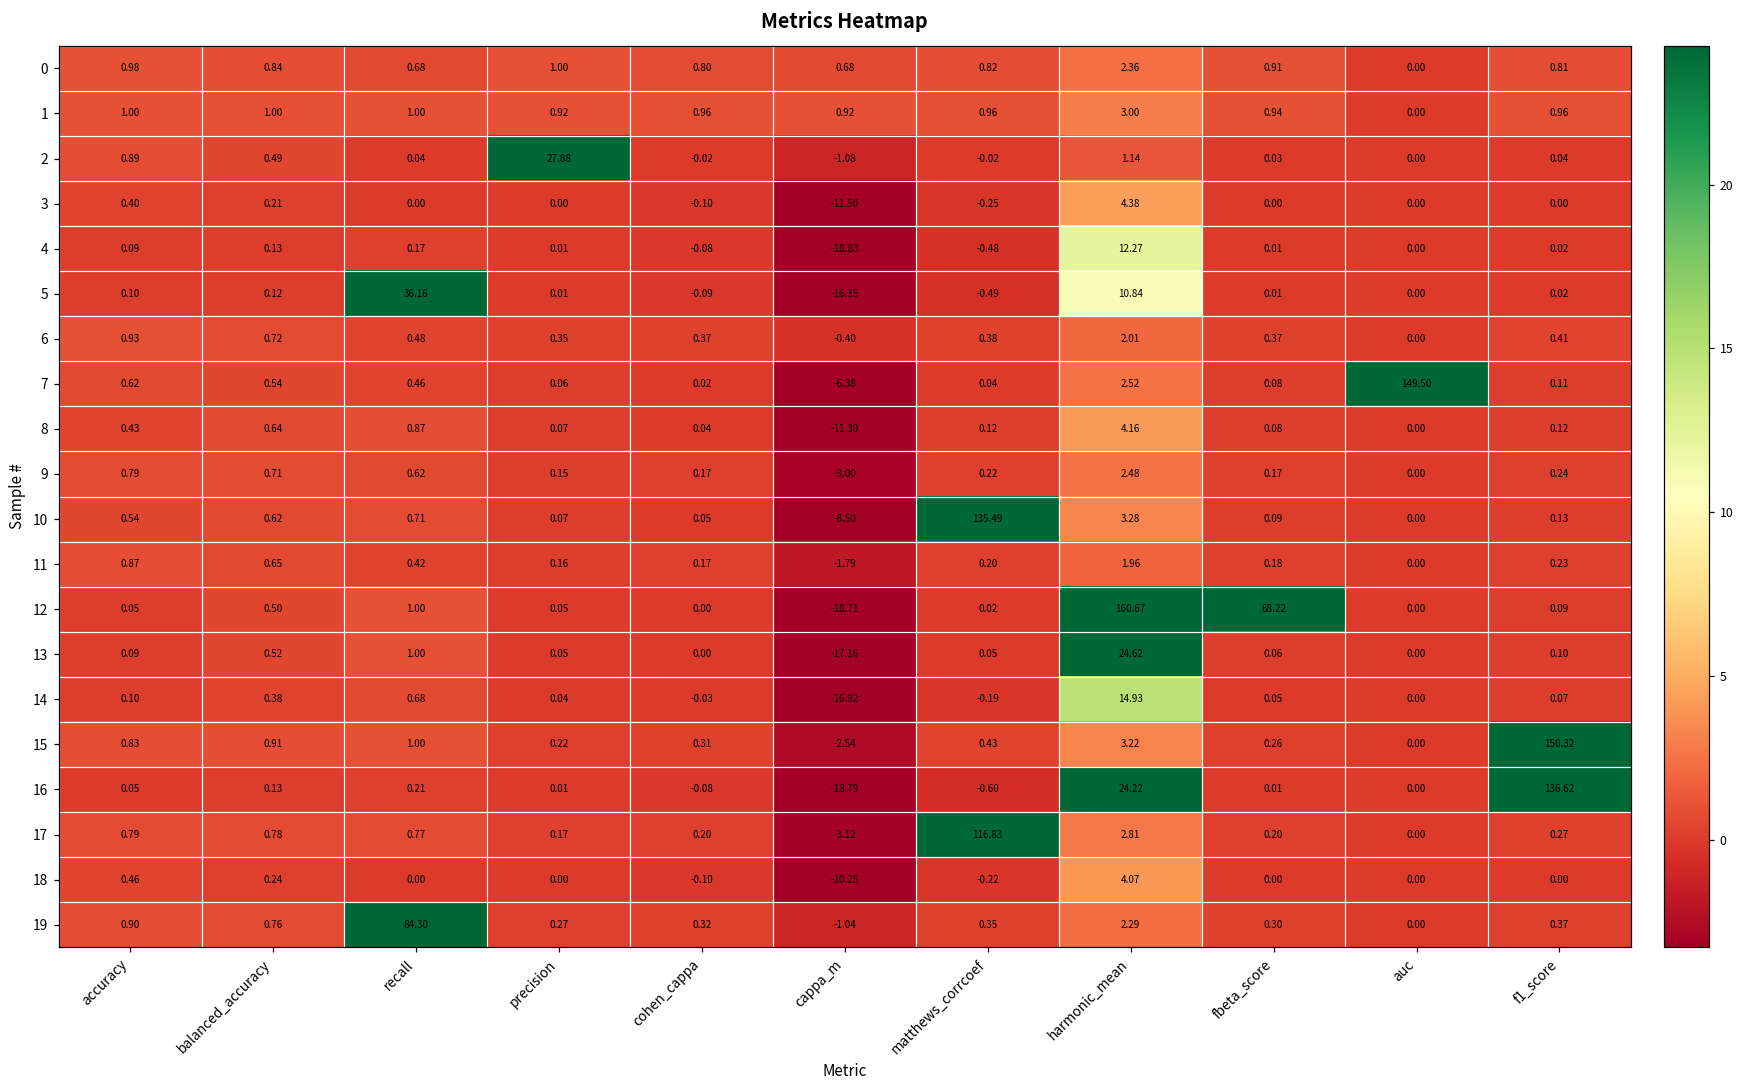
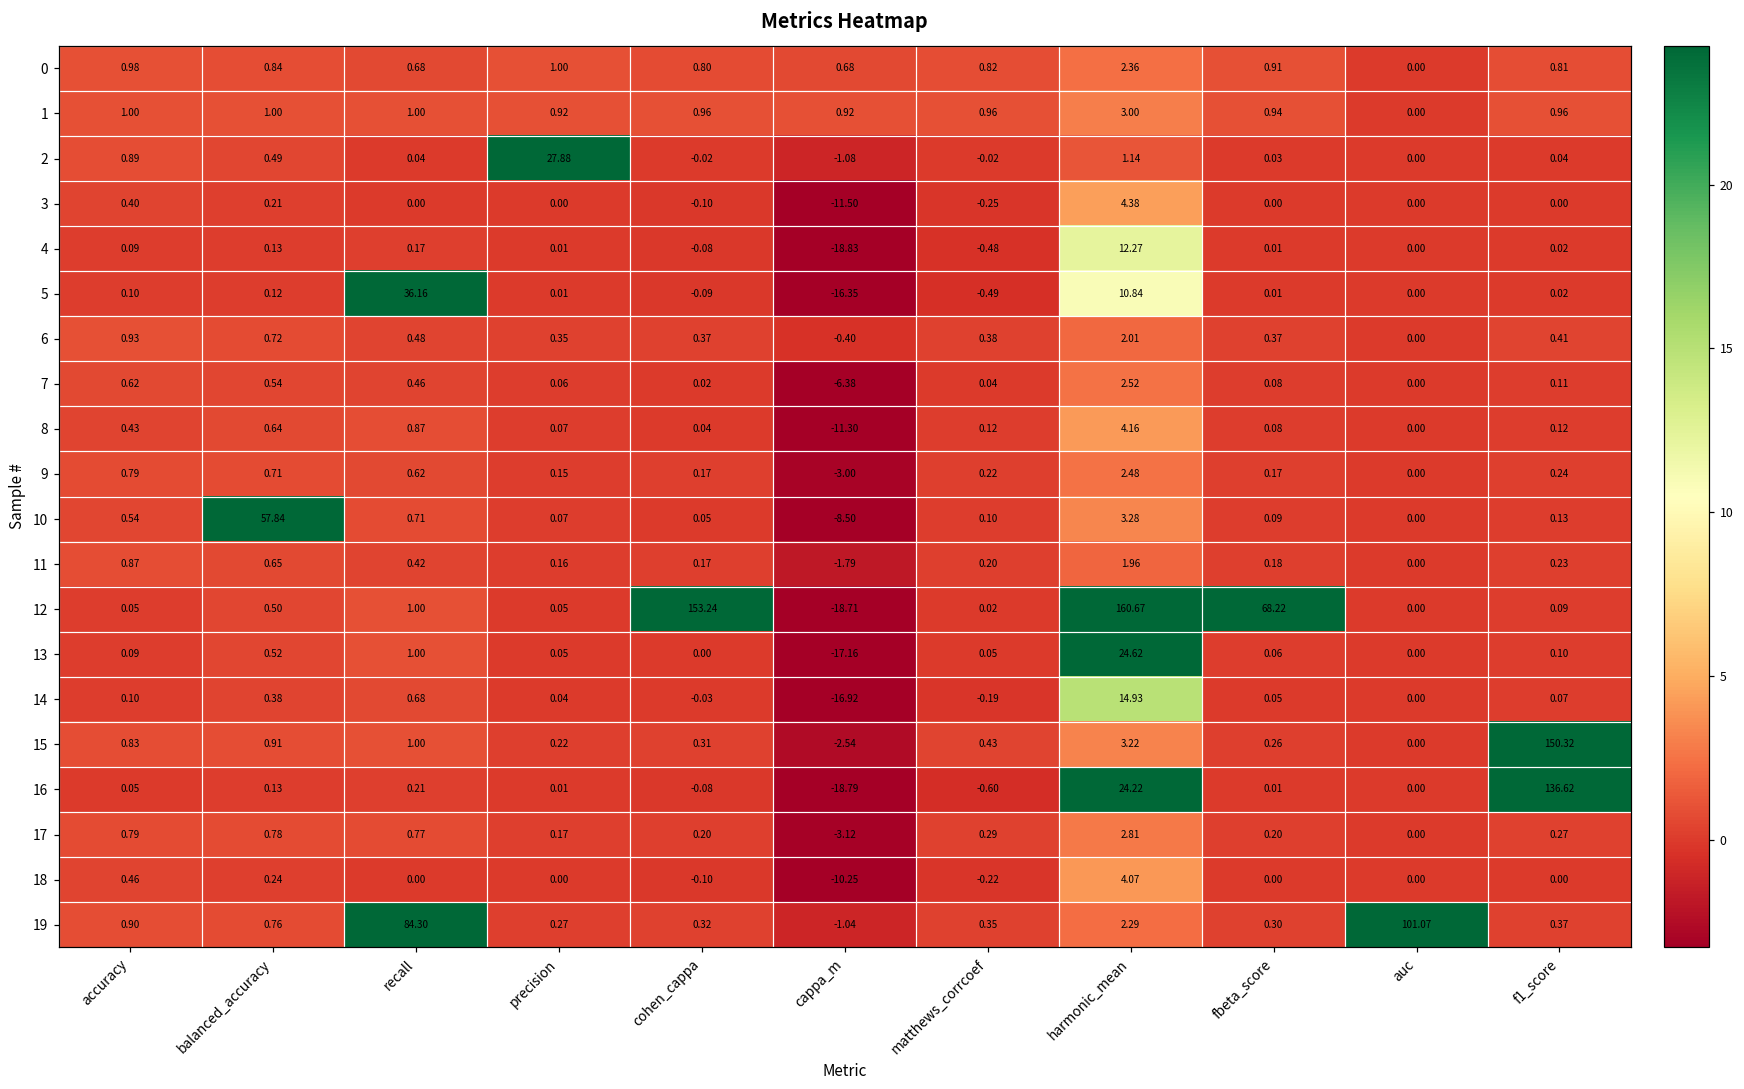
  {
    "7": {
      "accuracy": 0.62,
      "balanced_accuracy": 0.54,
      "recall": 0.46,
      "precision": 0.06,
      "cohen_cappa": 0.02,
      "cappa_m": -6.38,
      "matthews_corrcoef": 0.04,
      "harmonic_mean": 2.52,
      "fbeta_score": 0.08,
-     "auc": 149.50,
+     "auc": 0.00,
      "f1_score": 0.11
    },
    "10": {
      "accuracy": 0.54,
-     "balanced_accuracy": 0.62,
+     "balanced_accuracy": 57.84,
      "recall": 0.71,
      "precision": 0.07,
      "cohen_cappa": 0.05,
      "cappa_m": -8.50,
-     "matthews_corrcoef": 135.49,
+     "matthews_corrcoef": 0.10,
      "harmonic_mean": 3.28,
      "fbeta_score": 0.09,
      "auc": 0.00,
      "f1_score": 0.13
    },
    "12": {
      "accuracy": 0.05,
      "balanced_accuracy": 0.50,
      "recall": 1.00,
      "precision": 0.05,
-     "cohen_cappa": 0.00,
+     "cohen_cappa": 153.24,
      "cappa_m": -18.71,
      "matthews_corrcoef": 0.02,
      "harmonic_mean": 160.67,
      "fbeta_score": 68.22,
      "auc": 0.00,
      "f1_score": 0.09
    },
    "17": {
      "accuracy": 0.79,
      "balanced_accuracy": 0.78,
      "recall": 0.77,
      "precision": 0.17,
      "cohen_cappa": 0.20,
      "cappa_m": -3.12,
-     "matthews_corrcoef": 116.83,
+     "matthews_corrcoef": 0.29,
      "harmonic_mean": 2.81,
      "fbeta_score": 0.20,
      "auc": 0.00,
      "f1_score": 0.27
    },
    "19": {
      "accuracy": 0.90,
      "balanced_accuracy": 0.76,
      "recall": 84.30,
      "precision": 0.27,
      "cohen_cappa": 0.32,
      "cappa_m": -1.04,
      "matthews_corrcoef": 0.35,
      "harmonic_mean": 2.29,
      "fbeta_score": 0.30,
-     "auc": 0.00,
+     "auc": 101.07,
      "f1_score": 0.37
    }
  }
